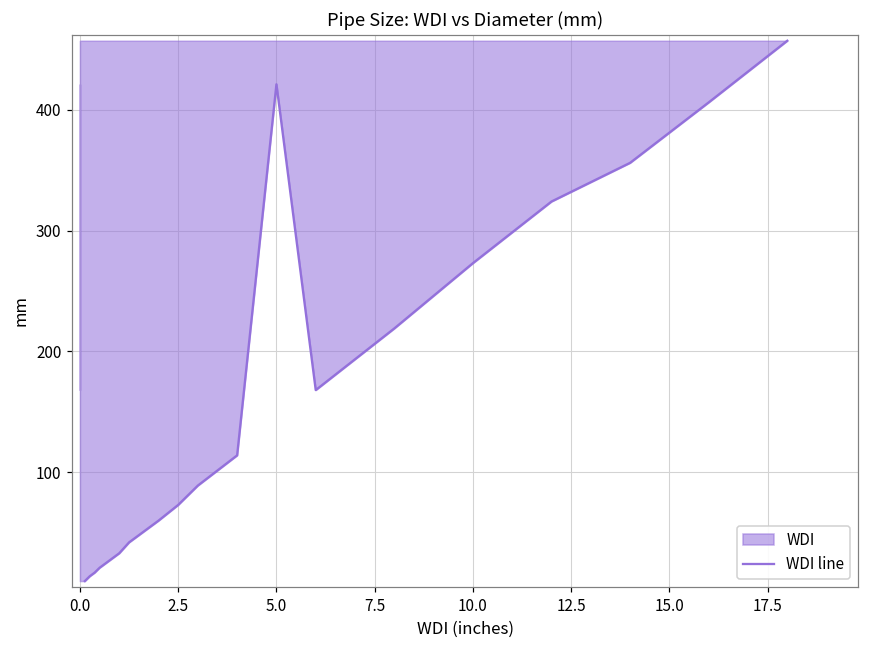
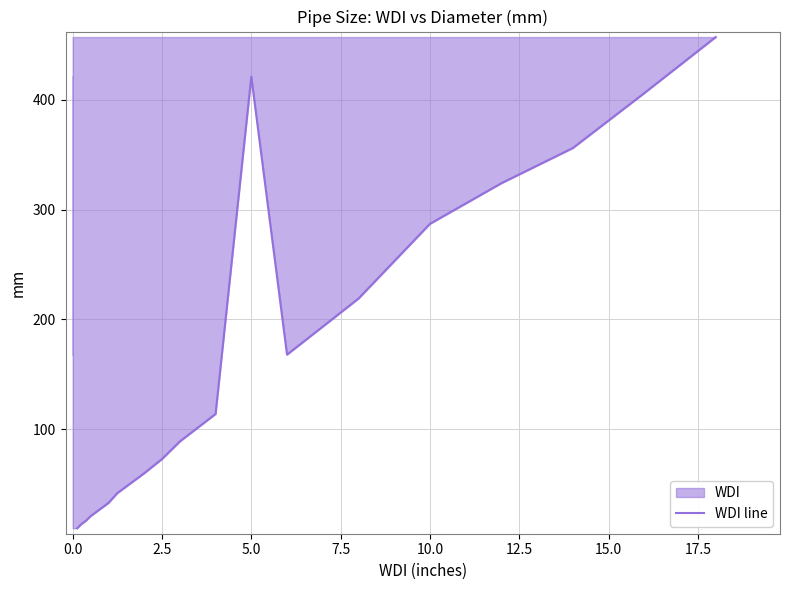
  {
    "2.5": 73,
    "5.0": 421,
-   "10.0": 273
+   "10.0": 287
  }
